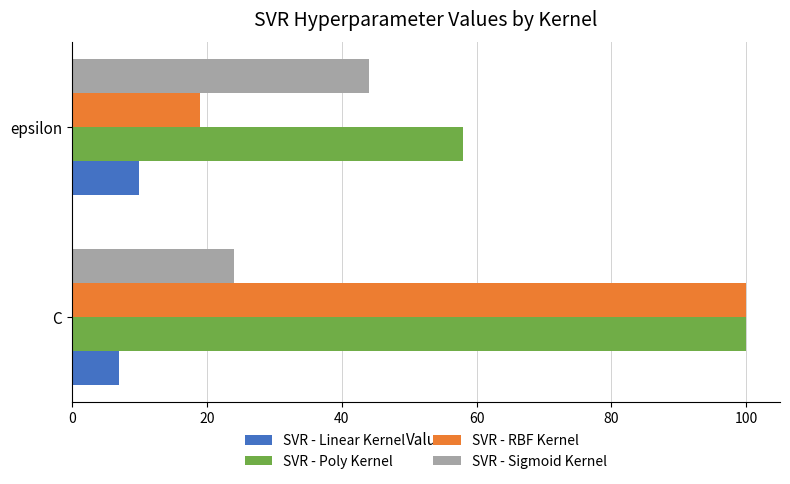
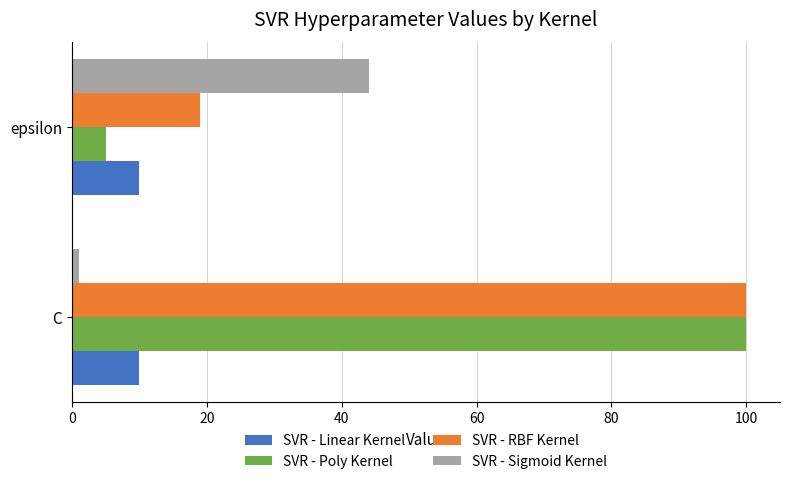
  {
    "SVR - Linear Kernel": {
      "epsilon": 10,
-     "C": 7
+     "C": 10
    },
    "SVR - Poly Kernel": {
-     "epsilon": 58,
+     "epsilon": 5,
      "C": 100
    },
    "SVR - RBF Kernel": {
      "epsilon": 19,
      "C": 100
    },
    "SVR - Sigmoid Kernel": {
      "epsilon": 44,
-     "C": 24
+     "C": 1
    }
  }
